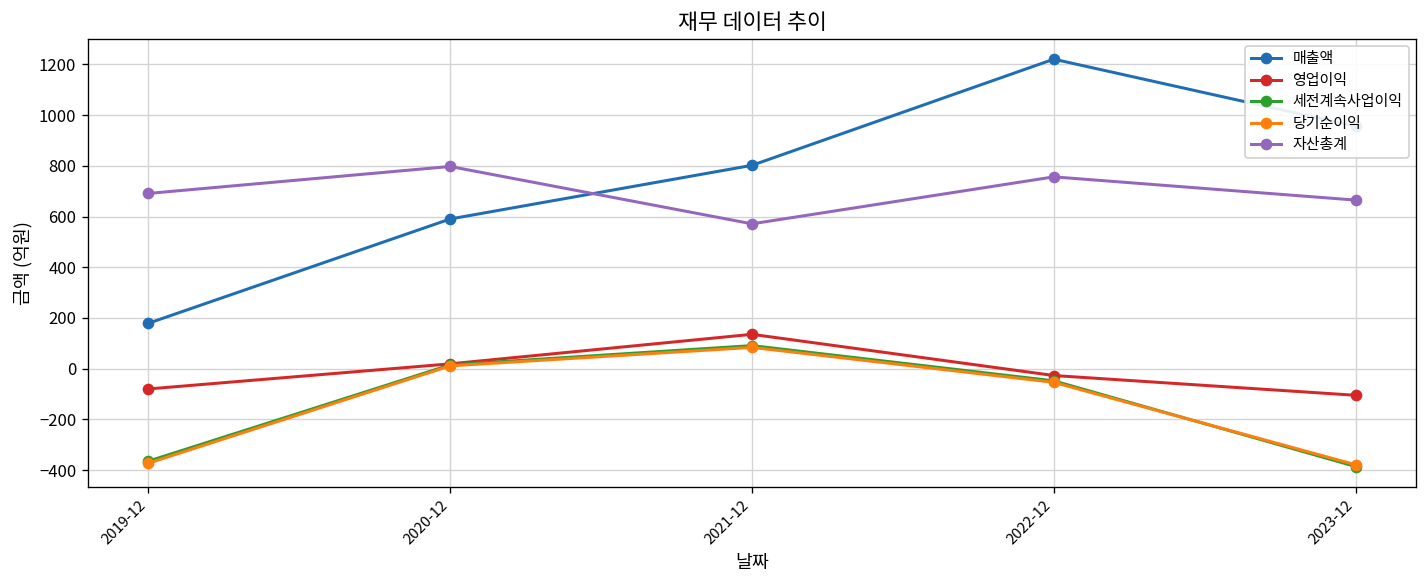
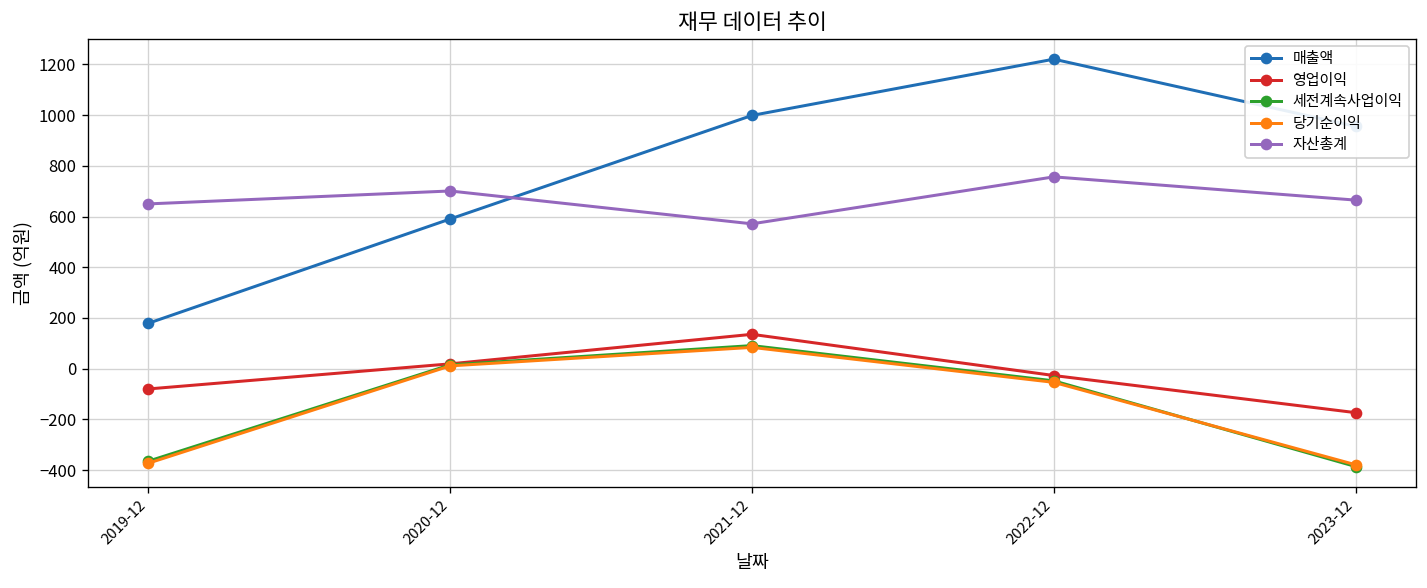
  {
    "매출액": {
      "2019-12": 180,
      "2020-12": 590,
-     "2021-12": 800,
+     "2021-12": 1000,
      "2022-12": 1220
    },
    "영업이익": {
      "2019-12": -80,
      "2021-12": 140,
      "2022-12": -30,
-     "2023-12": -110
+     "2023-12": -170
    },
    "자산총계": {
-     "2019-12": 690,
-     "2020-12": 800,
+     "2019-12": 650,
+     "2020-12": 700,
      "2021-12": 570,
      "2022-12": 760,
      "2023-12": 670
    }
  }
